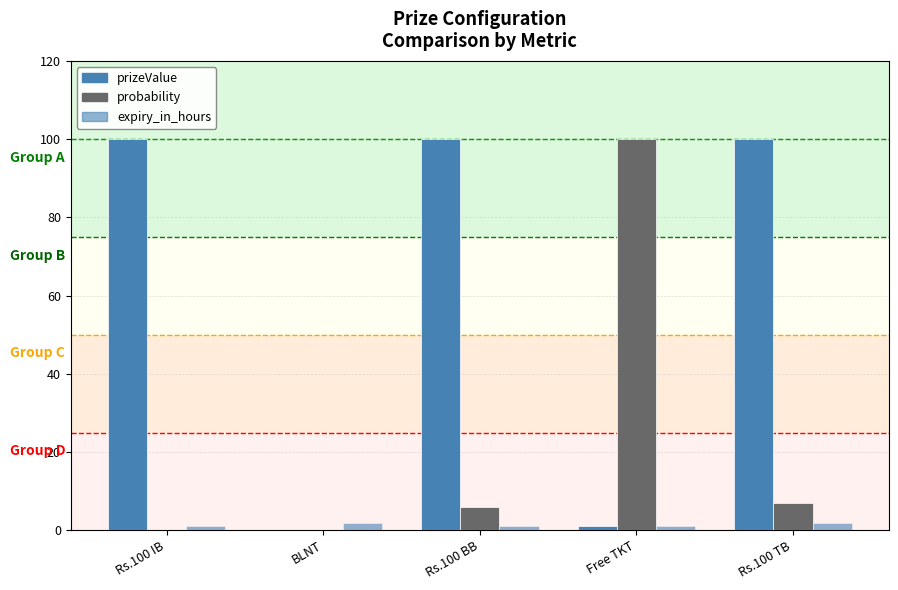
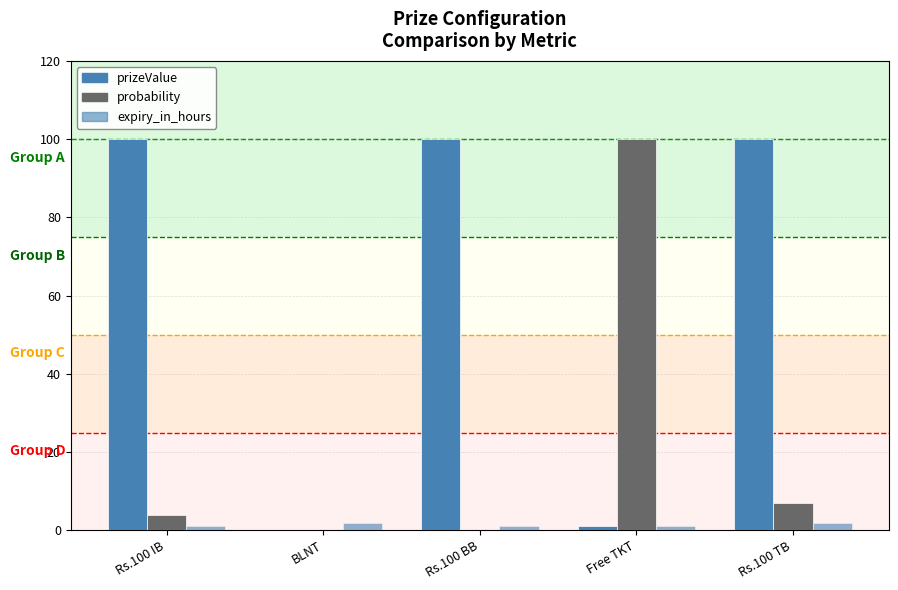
  {
    "probability": {
-     "Rs.100 IB": 0,
+     "Rs.100 IB": 4,
      "BLNT": 0,
-     "Rs.100 BB": 6,
+     "Rs.100 BB": 0,
      "Free TKT": 100,
      "Rs.100 TB": 7
    }
  }
